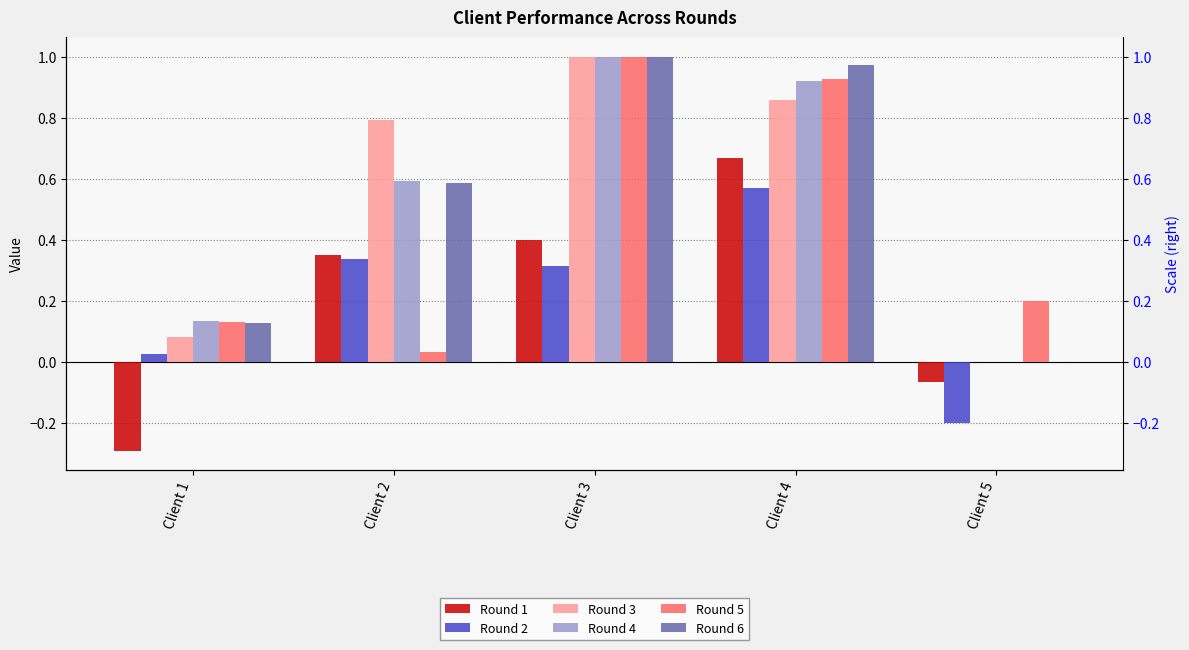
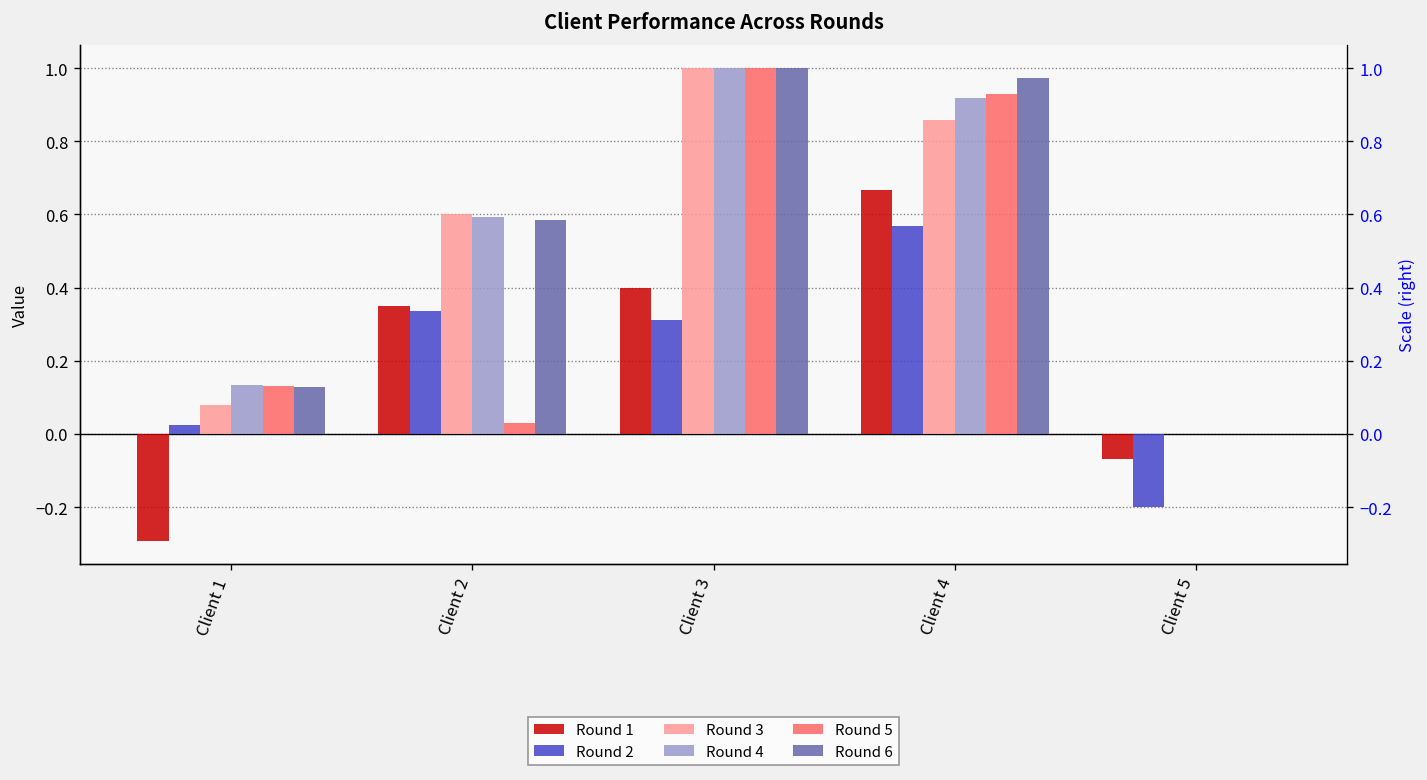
  {
    "Round 1": {
      "Client 1": -0.29,
      "Client 2": 0.35,
      "Client 3": 0.40,
      "Client 4": 0.67,
      "Client 5": -0.07
    },
    "Round 3": {
      "Client 1": 0.08,
-     "Client 2": 0.79,
+     "Client 2": 0.60,
      "Client 3": 1.00,
      "Client 4": 0.86,
      "Client 5": 0.00
    },
    "Round 4": {
      "Client 1": 0.13,
      "Client 2": 0.59,
      "Client 3": 1.00,
      "Client 4": 0.92,
      "Client 5": 0.00
    },
    "Round 5": {
      "Client 1": 0.13,
      "Client 2": 0.03,
      "Client 3": 1.0,
      "Client 4": 0.93,
-     "Client 5": 0.2
+     "Client 5": 0.0
    }
  }
